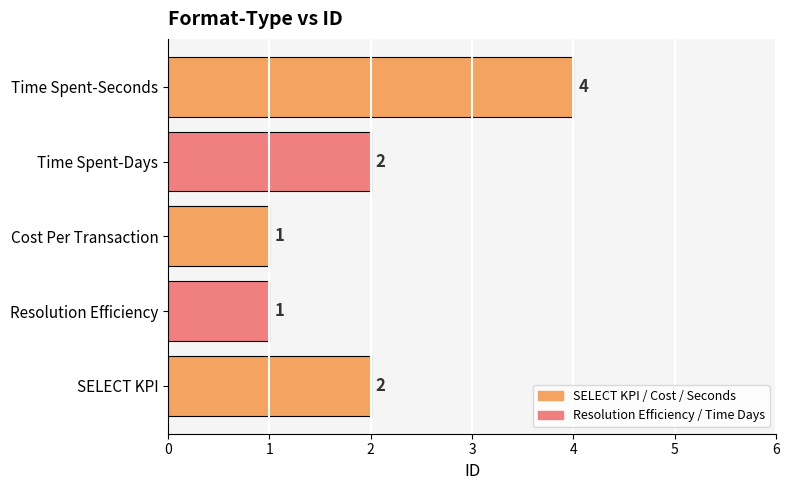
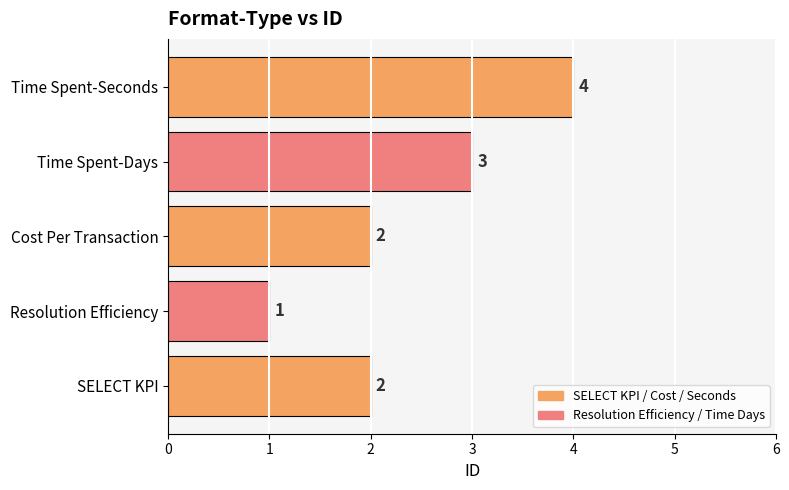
  {
    "Time Spent-Seconds": 4,
-   "Time Spent-Days": 2,
-   "Cost Per Transaction": 1,
+   "Time Spent-Days": 3,
+   "Cost Per Transaction": 2,
    "Resolution Efficiency": 1,
    "SELECT KPI": 2
  }
